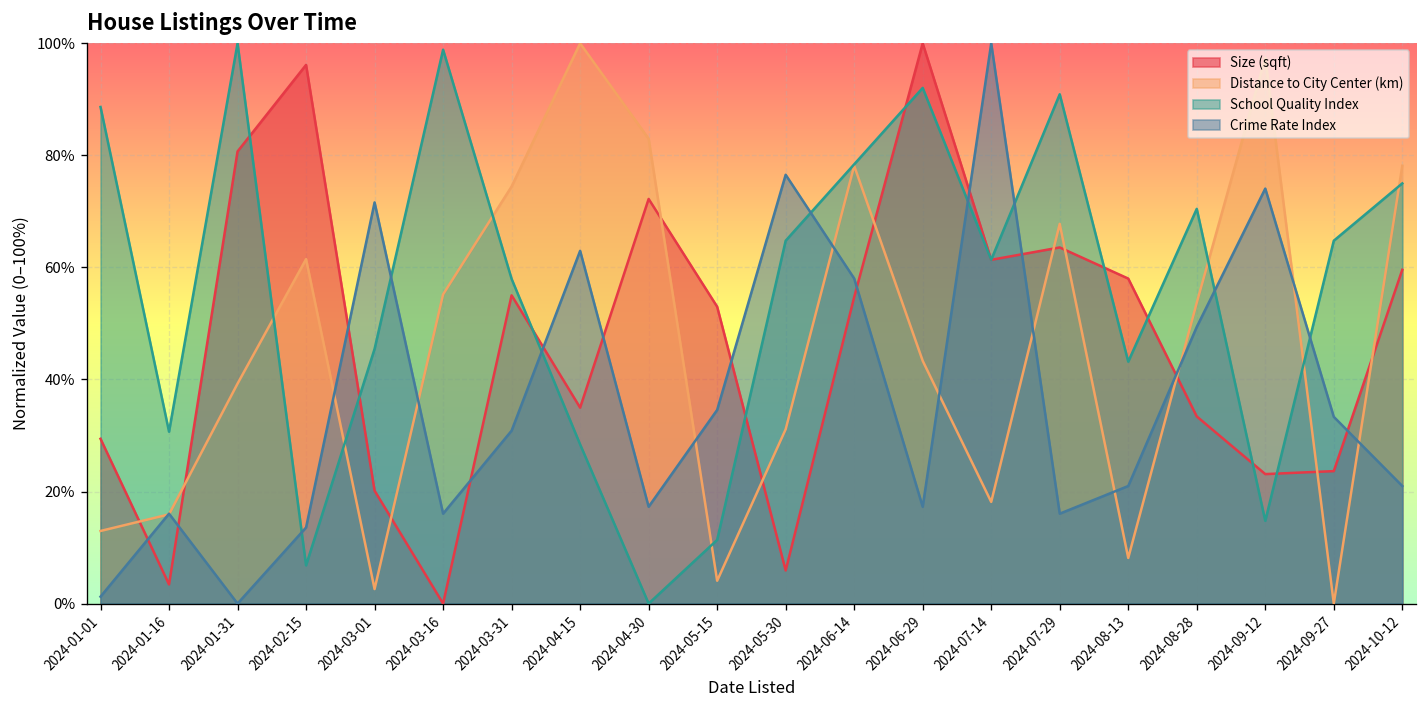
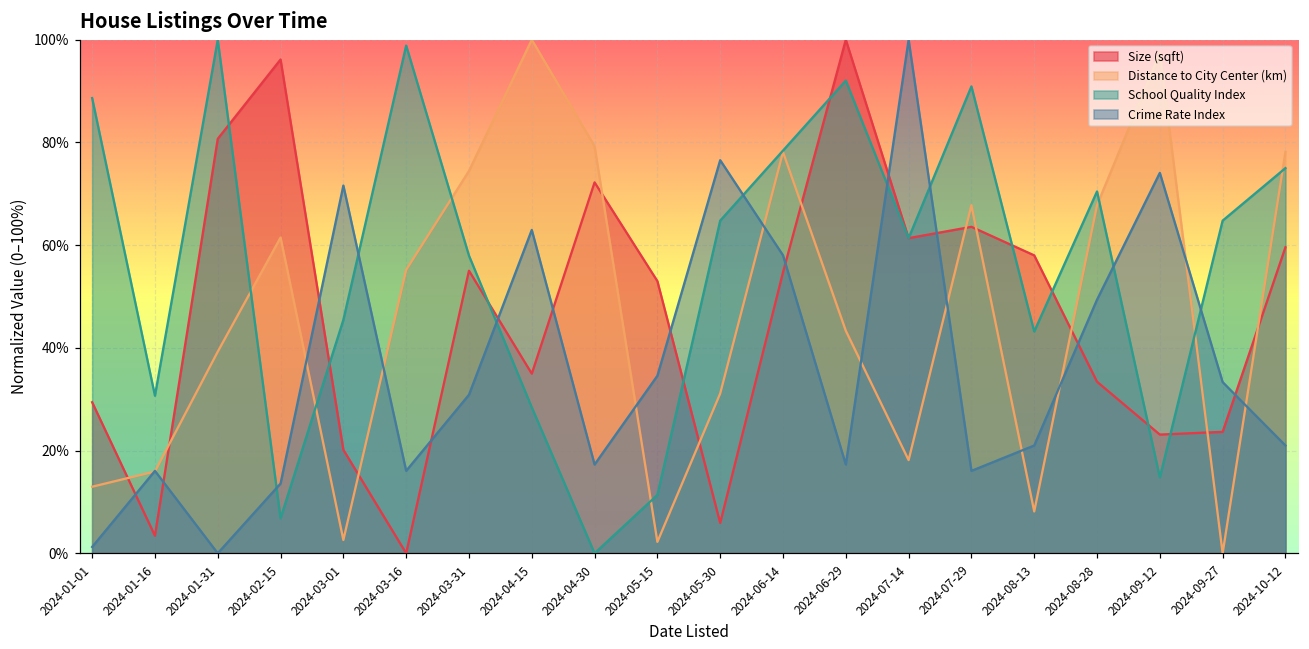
  {
    "Size (sqft)": {
      "2024-01-01": "29%",
      "2024-01-16": "3%",
      "2024-01-31": "81%",
      "2024-02-15": "96%",
      "2024-03-01": "20%",
      "2024-03-16": "0%",
      "2024-03-31": "55%",
      "2024-04-15": "35%",
      "2024-04-30": "72%",
      "2024-05-15": "53%",
      "2024-05-30": "6%",
      "2024-06-14": "55%",
      "2024-06-29": "100%",
      "2024-07-29": "64%",
      "2024-08-13": "58%",
      "2024-08-28": "33%",
      "2024-09-12": "23%",
      "2024-09-27": "24%",
      "2024-10-12": "60%"
    },
    "Distance to City Center (km)": {
      "2024-01-01": "13%",
      "2024-01-31": "39%",
      "2024-02-15": "61%",
      "2024-03-01": "3%",
      "2024-03-16": "55%",
      "2024-03-31": "74%",
      "2024-04-15": "100%",
-     "2024-04-30": "83%",
-     "2024-05-15": "4%",
+     "2024-04-30": "79%",
+     "2024-05-15": "2%",
      "2024-05-30": "31%",
      "2024-06-29": "43%",
      "2024-07-14": "18%",
      "2024-07-29": "68%",
      "2024-08-13": "8%",
-     "2024-08-28": "54%",
+     "2024-08-28": "68%",
      "2024-09-27": "0%",
      "2024-10-12": "78%"
    }
  }
